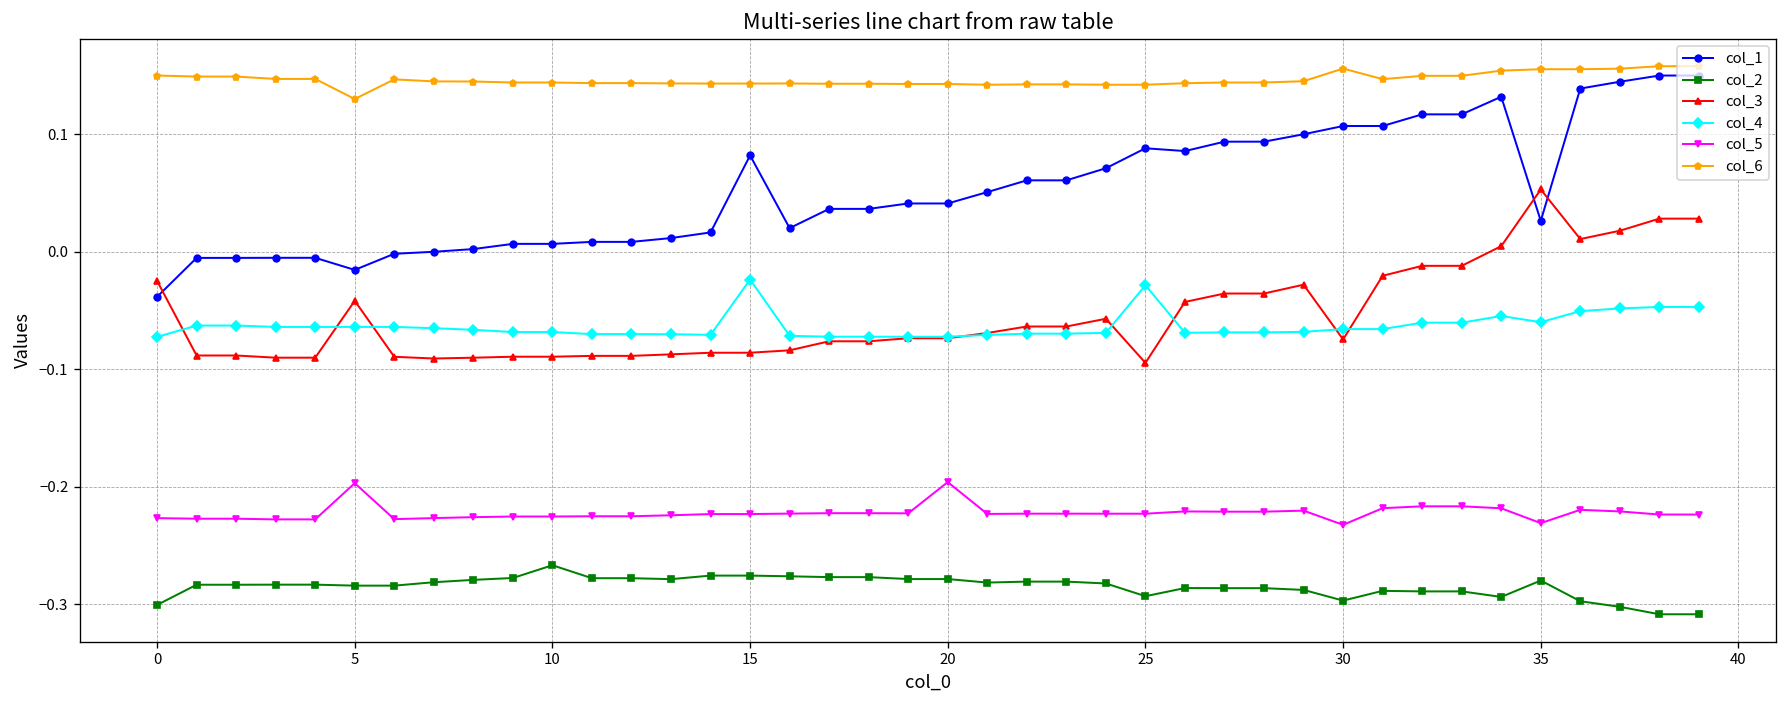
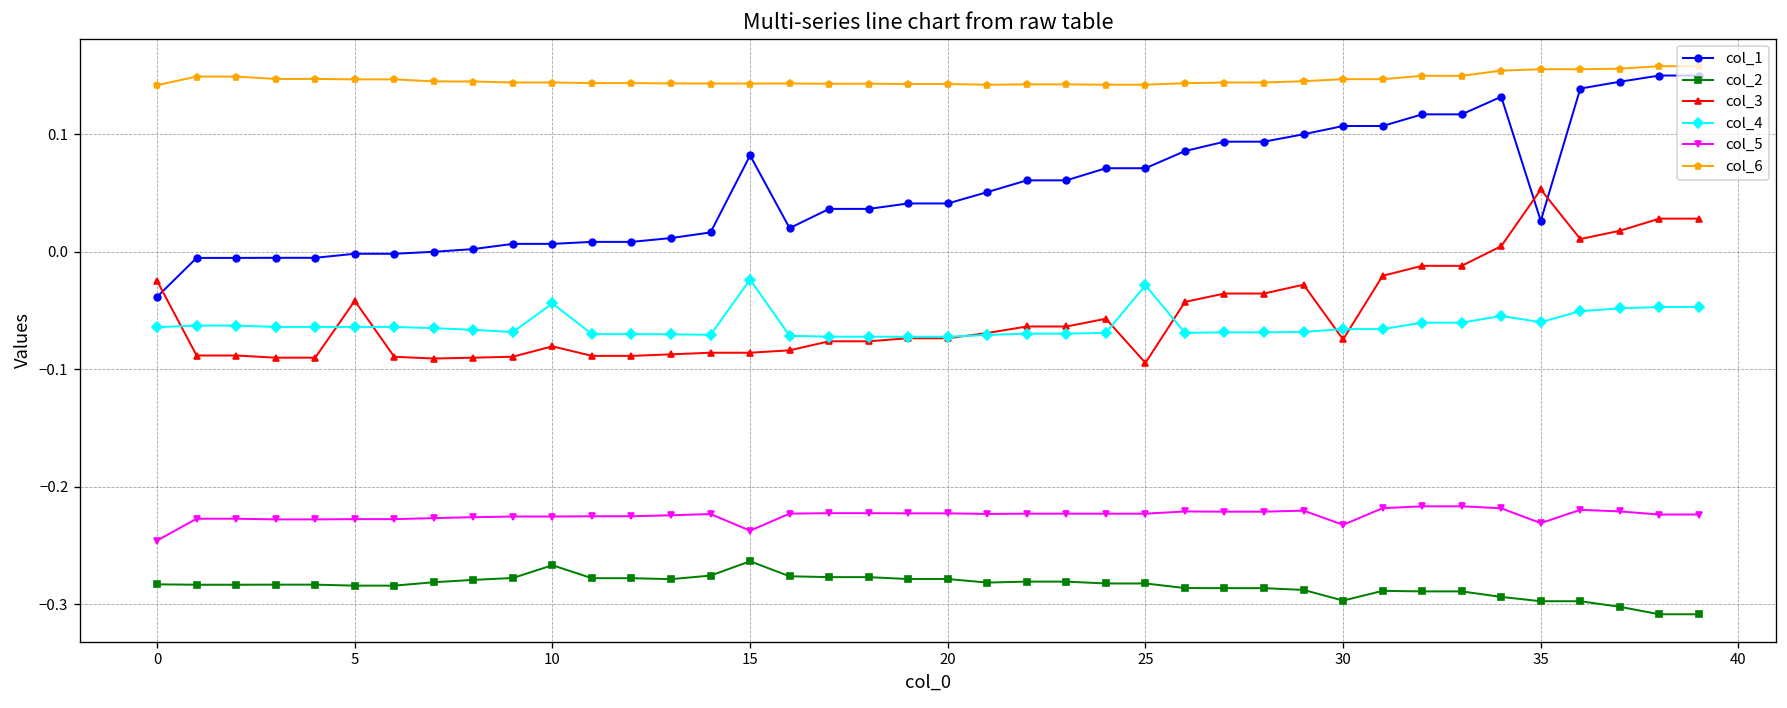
  {
    "col_1": {
      "0": -0.04,
-     "5": -0.02,
+     "5": 0.00,
      "10": 0.01,
      "15": 0.08,
      "20": 0.04,
-     "25": 0.09,
+     "25": 0.07,
      "30": 0.11,
      "35": 0.03
    },
    "col_2": {
-     "0": -0.30,
+     "0": -0.28,
      "5": -0.28,
      "10": -0.27,
-     "15": -0.28,
+     "15": -0.26,
      "20": -0.28,
-     "25": -0.29,
+     "25": -0.28,
      "30": -0.30,
-     "35": -0.28
+     "35": -0.30
    },
    "col_3": {
      "0": -0.02,
      "5": -0.04,
-     "10": -0.09,
+     "10": -0.08,
      "15": -0.09,
      "25": -0.09,
      "30": -0.07,
      "35": 0.05
    },
    "col_4": {
-     "0": -0.07,
+     "0": -0.06,
      "5": -0.06,
-     "10": -0.07,
+     "10": -0.04,
      "15": -0.02,
      "25": -0.03,
      "30": -0.07,
      "35": -0.06
    },
    "col_5": {
-     "0": -0.23,
-     "5": -0.20,
+     "0": -0.25,
+     "5": -0.23,
      "10": -0.23,
-     "15": -0.22,
-     "20": -0.20,
+     "15": -0.24,
+     "20": -0.22,
      "25": -0.22,
      "30": -0.23,
      "35": -0.23
    },
    "col_6": {
-     "0": 0.15,
-     "5": 0.13,
+     "0": 0.14,
+     "5": 0.15,
      "10": 0.14,
      "15": 0.14,
      "20": 0.14,
      "25": 0.14,
-     "30": 0.16,
+     "30": 0.15,
      "35": 0.16
    }
  }
